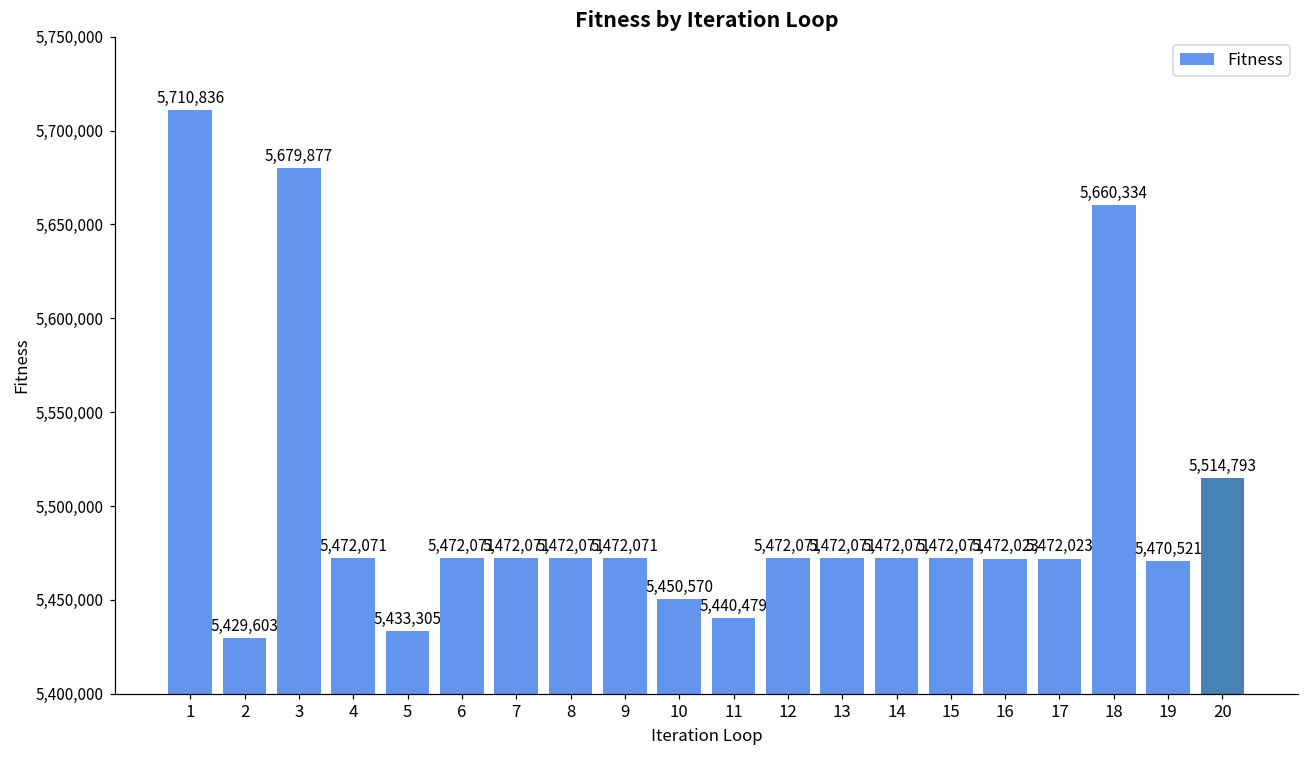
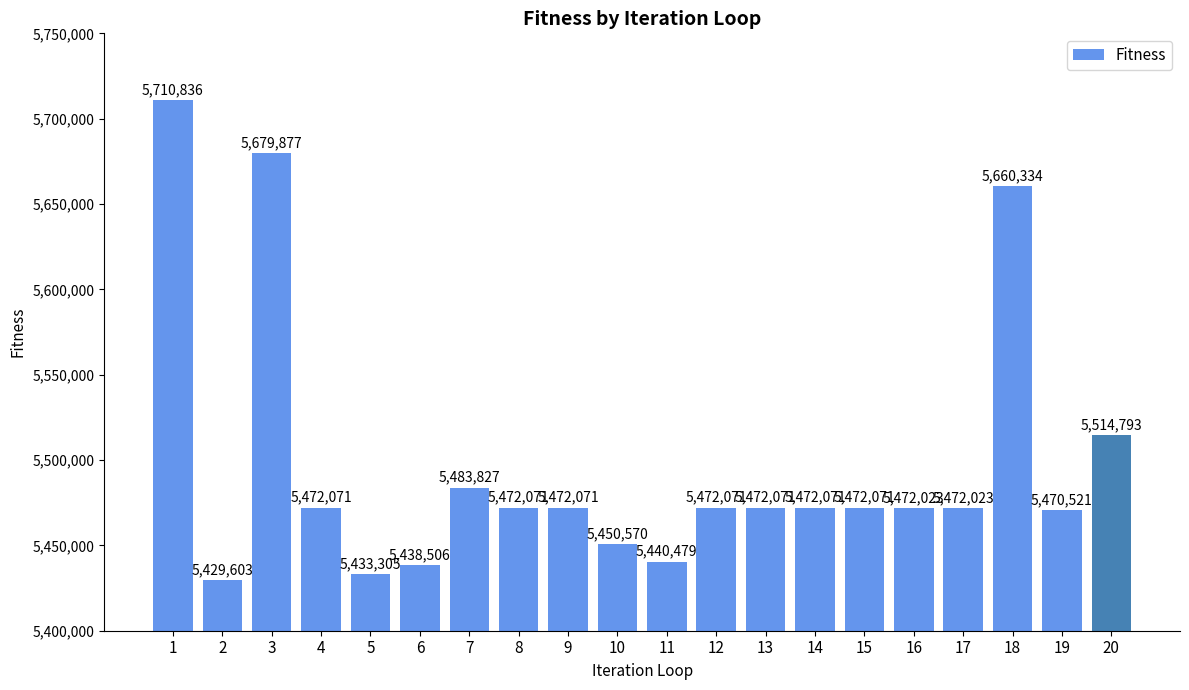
  {
    "1": "5,710,836",
    "2": "5,429,603",
    "3": "5,679,877",
    "4": "5,472,071",
    "5": "5,433,305",
-   "6": "5,472,071",
-   "7": "5,472,071",
+   "6": "5,438,506",
+   "7": "5,483,827",
    "10": "5,450,570",
    "11": "5,440,479",
    "18": "5,660,334",
    "19": "5,470,521",
    "20": "5,514,793"
  }
